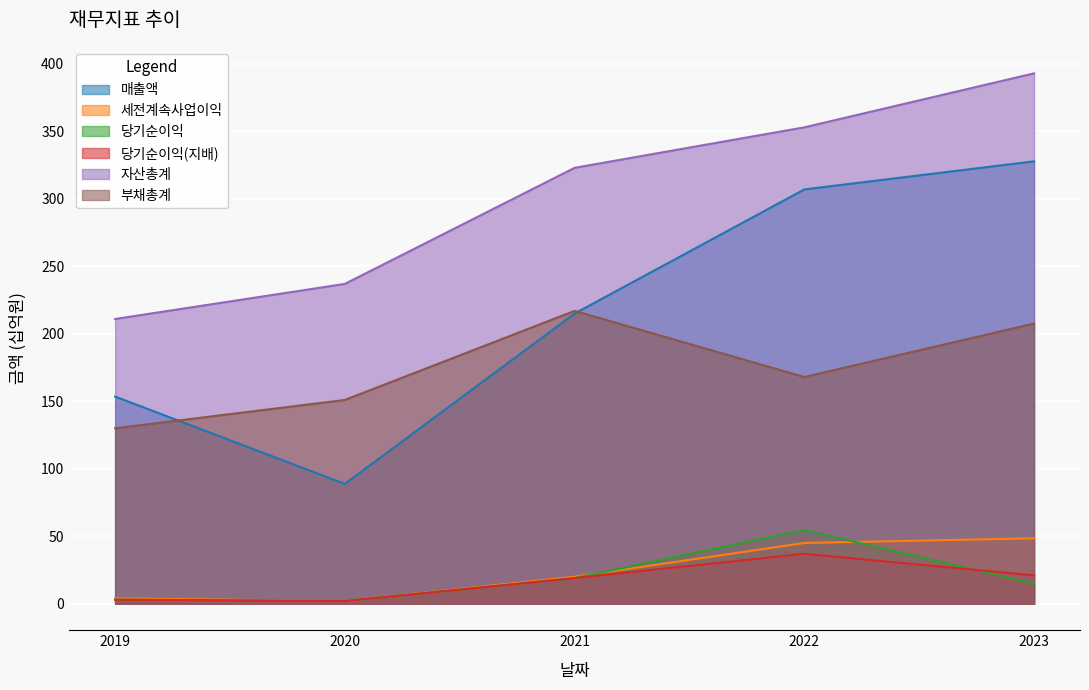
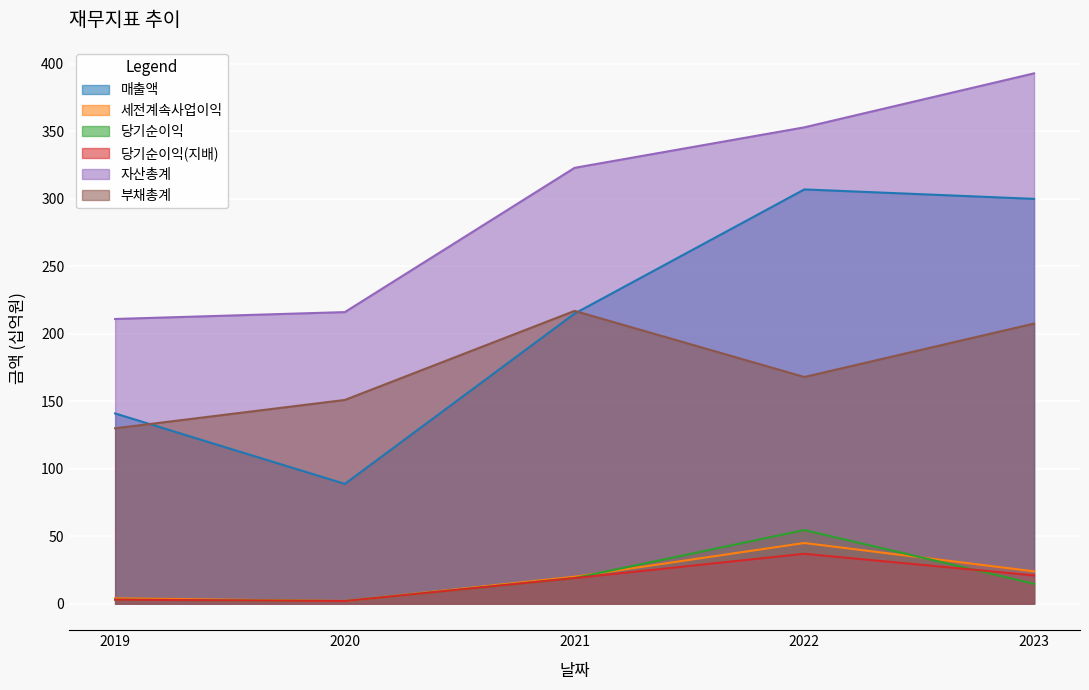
  {
    "매출액": {
-     "2019": 154,
+     "2019": 141,
      "2020": 89,
      "2021": 215,
      "2022": 307,
-     "2023": 328
+     "2023": 300
    },
    "세전계속사업이익": {
      "2022": 45,
-     "2023": 49
+     "2023": 24
    },
    "당기순이익": {
      "2022": 55,
      "2023": 15
    },
    "당기순이익(지배)": {
      "2022": 37,
      "2023": 21
    },
    "자산총계": {
      "2019": 211,
-     "2020": 237,
+     "2020": 216,
      "2021": 323,
      "2022": 353,
      "2023": 393
    },
    "부채총계": {
      "2019": 130,
      "2020": 151,
      "2021": 217,
      "2022": 168,
      "2023": 208
    }
  }
